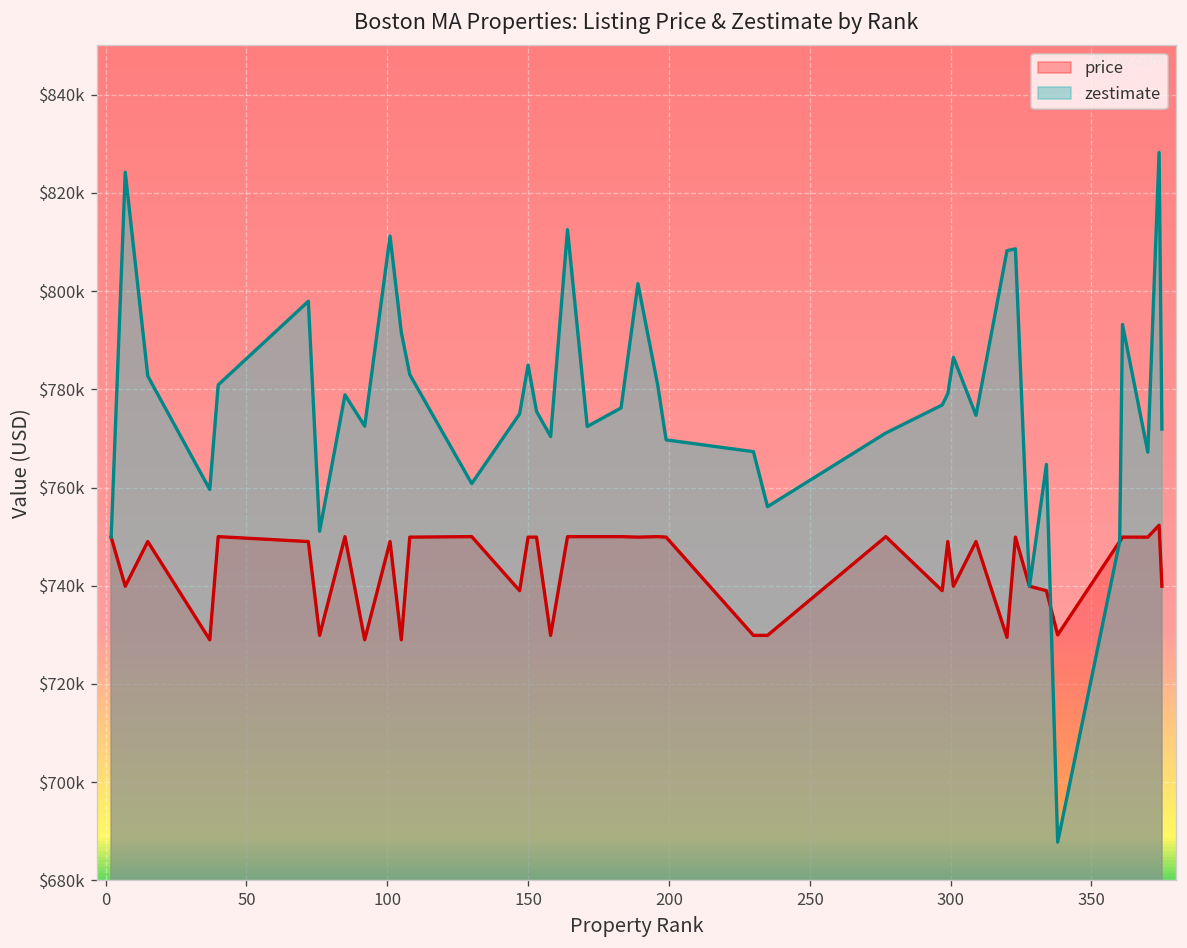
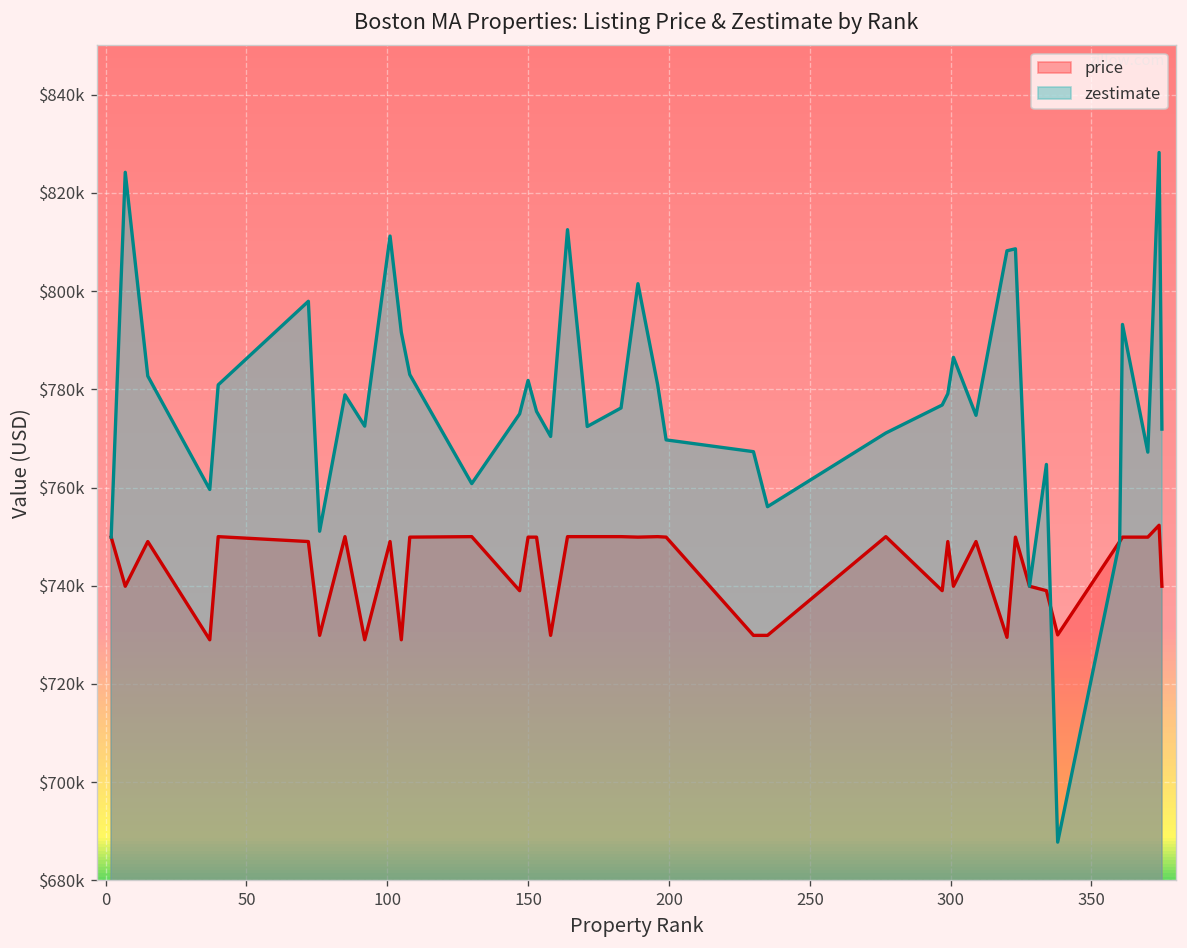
  {
    "price": {
      "150": "$750000"
    },
    "zestimate": {
-     "150": "$785000"
+     "150": "$782000"
    }
  }
